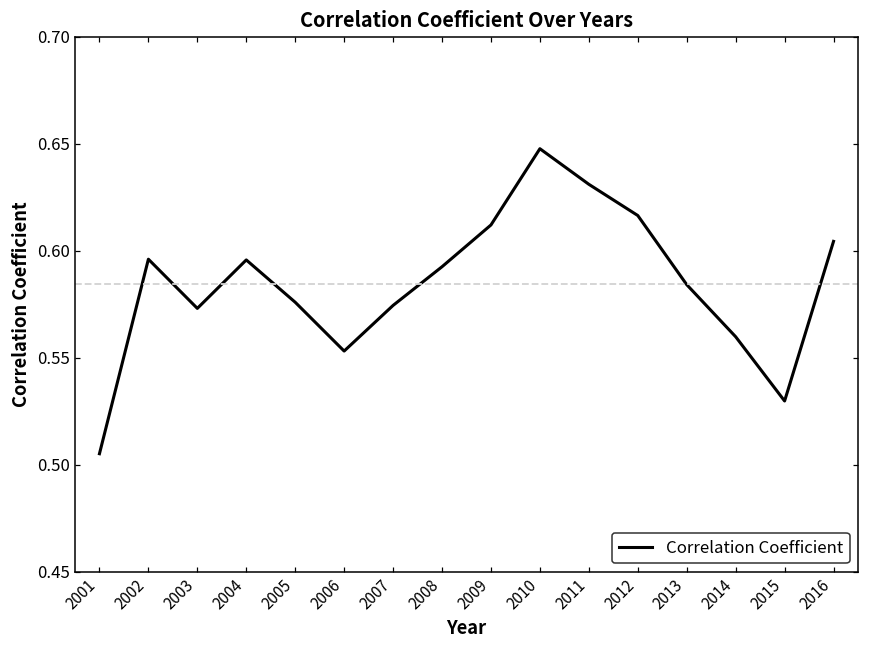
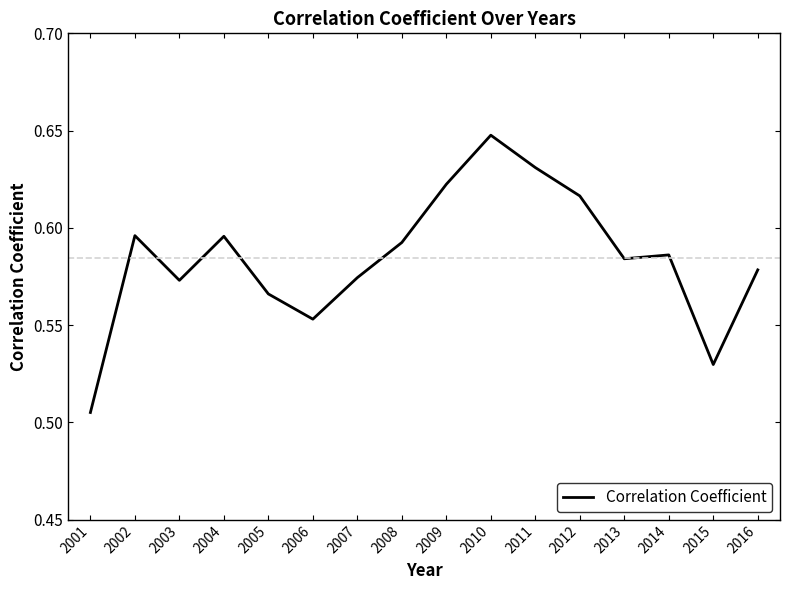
  {
    "2001": 0.505,
    "2002": 0.596,
    "2003": 0.573,
    "2004": 0.596,
-   "2005": 0.576,
+   "2005": 0.566,
    "2006": 0.553,
    "2007": 0.574,
    "2008": 0.593,
-   "2009": 0.612,
+   "2009": 0.622,
    "2010": 0.648,
    "2011": 0.631,
    "2012": 0.616,
    "2013": 0.584,
-   "2014": 0.560,
+   "2014": 0.586,
    "2015": 0.530,
-   "2016": 0.604
+   "2016": 0.578
  }
